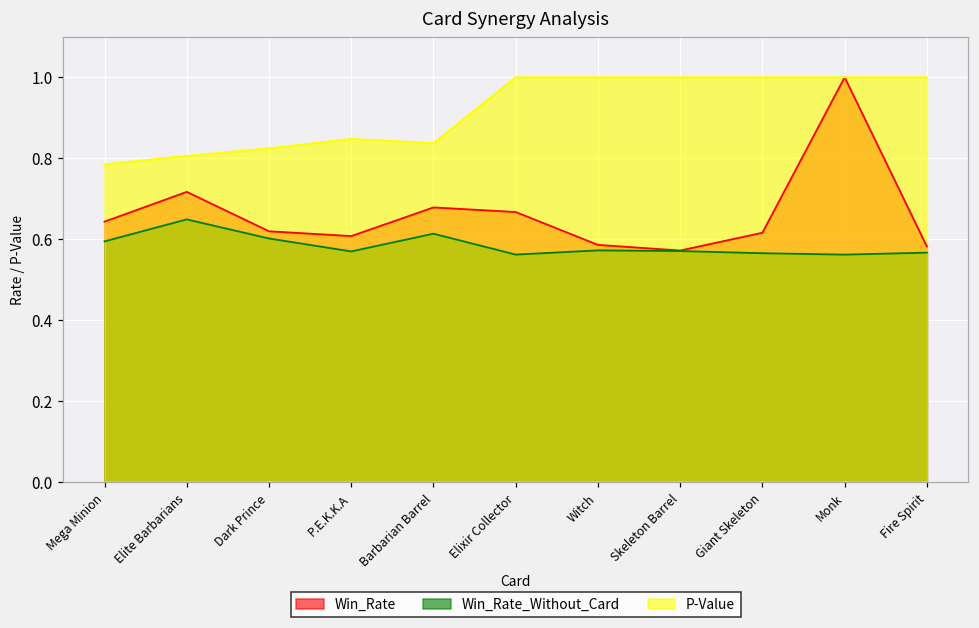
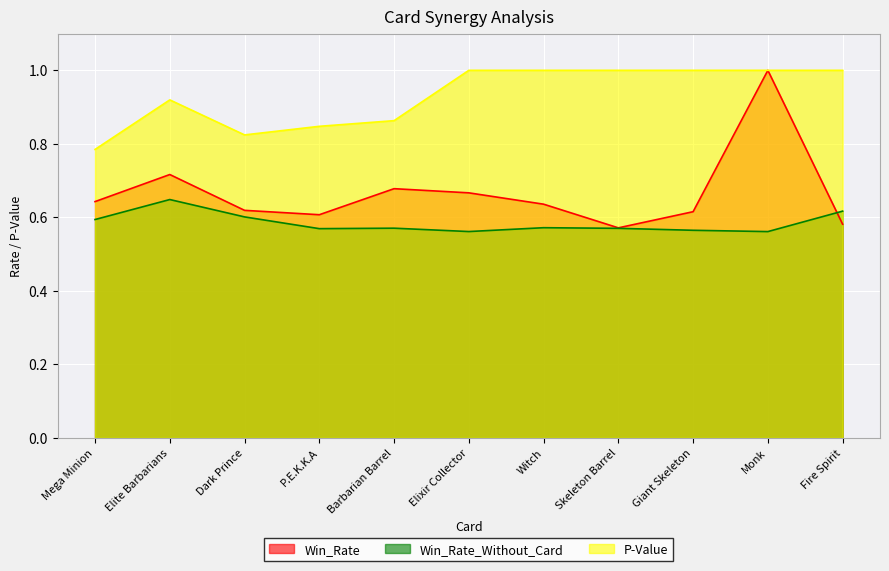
  {
    "Win_Rate": {
      "Mega Minion": 0.64,
      "Elite Barbarians": 0.72,
      "Dark Prince": 0.62,
      "P.E.K.K.A": 0.61,
      "Barbarian Barrel": 0.68,
      "Elixir Collector": 0.67,
-     "Witch": 0.59,
+     "Witch": 0.64,
      "Giant Skeleton": 0.62,
      "Fire Spirit": 0.58
    },
    "Win_Rate_Without_Card": {
      "Mega Minion": 0.59,
      "Elite Barbarians": 0.65,
      "Dark Prince": 0.60,
      "P.E.K.K.A": 0.57,
-     "Barbarian Barrel": 0.61,
+     "Barbarian Barrel": 0.57,
      "Elixir Collector": 0.56,
      "Witch": 0.57,
      "Giant Skeleton": 0.56,
      "Monk": 0.56,
-     "Fire Spirit": 0.57
+     "Fire Spirit": 0.62
    },
    "P-Value": {
      "Mega Minion": 0.78,
-     "Elite Barbarians": 0.81,
+     "Elite Barbarians": 0.92,
      "Dark Prince": 0.82,
      "P.E.K.K.A": 0.85,
-     "Barbarian Barrel": 0.84,
+     "Barbarian Barrel": 0.86,
      "Elixir Collector": 1.00,
      "Witch": 1.00,
      "Skeleton Barrel": 1.00,
      "Giant Skeleton": 1.00,
      "Fire Spirit": 1.00
    }
  }
